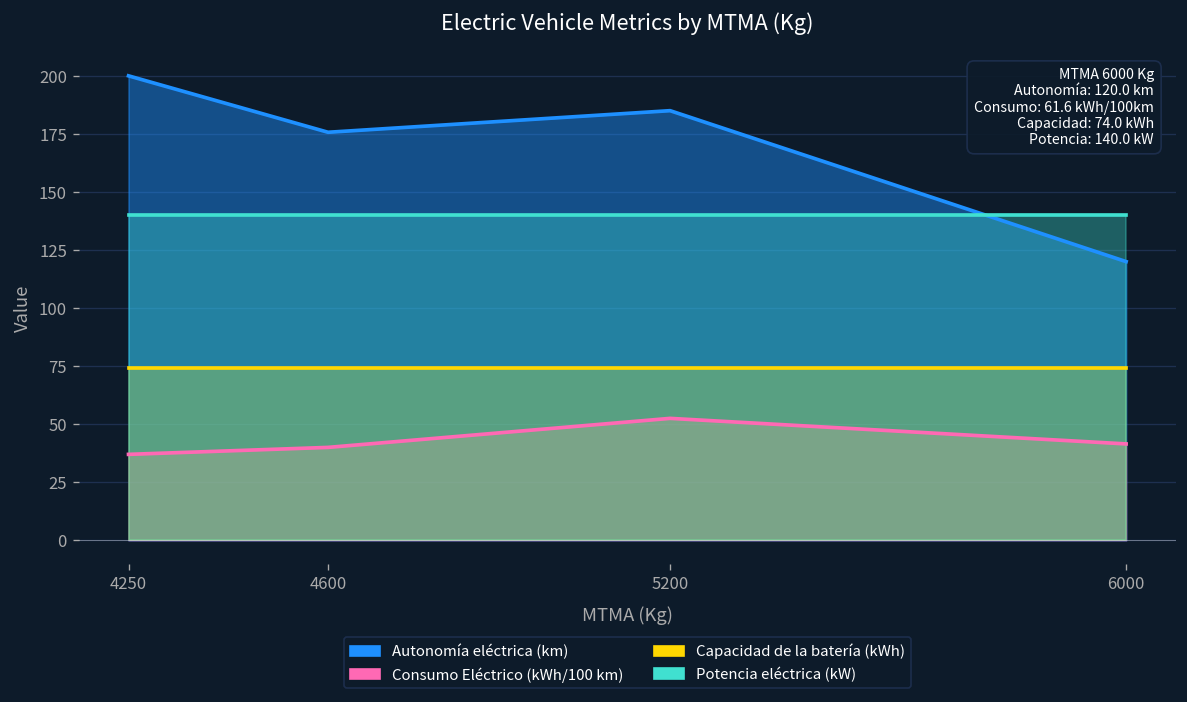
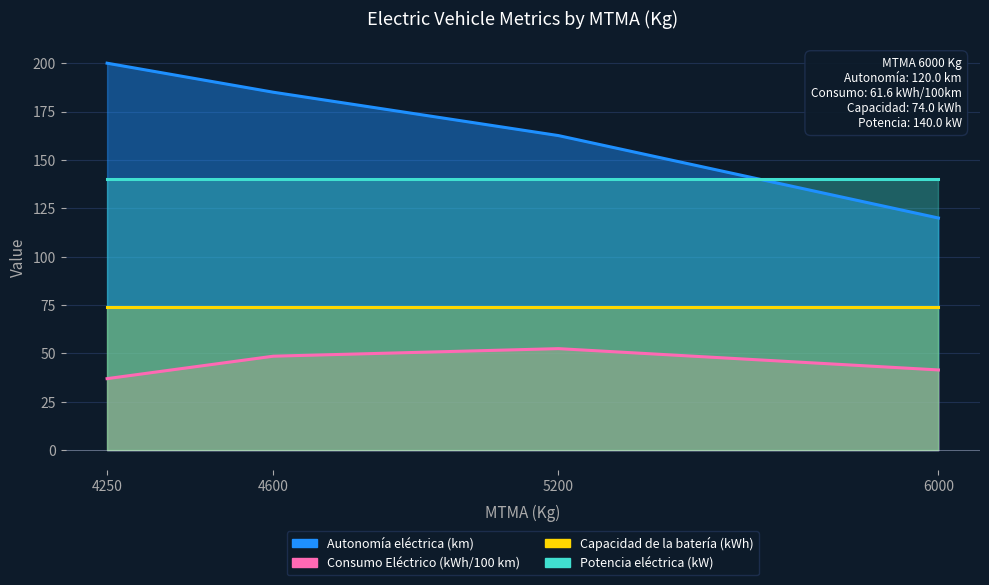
  {
    "Autonomía eléctrica (km)": {
      "4250": 200,
-     "4600": 176,
-     "5200": 185,
+     "4600": 185,
+     "5200": 163,
      "6000": 120
    },
    "Consumo Eléctrico (kWh/100 km)": {
      "4250": 37,
-     "4600": 40,
+     "4600": 49,
      "5200": 53,
      "6000": 42
    },
    "Capacidad de la batería (kWh)": {
      "4250": 74,
      "4600": 74,
      "5200": 74,
      "6000": 74
    },
    "Potencia eléctrica (kW)": {
      "4250": 140,
      "4600": 140,
      "5200": 140,
      "6000": 140
    }
  }
